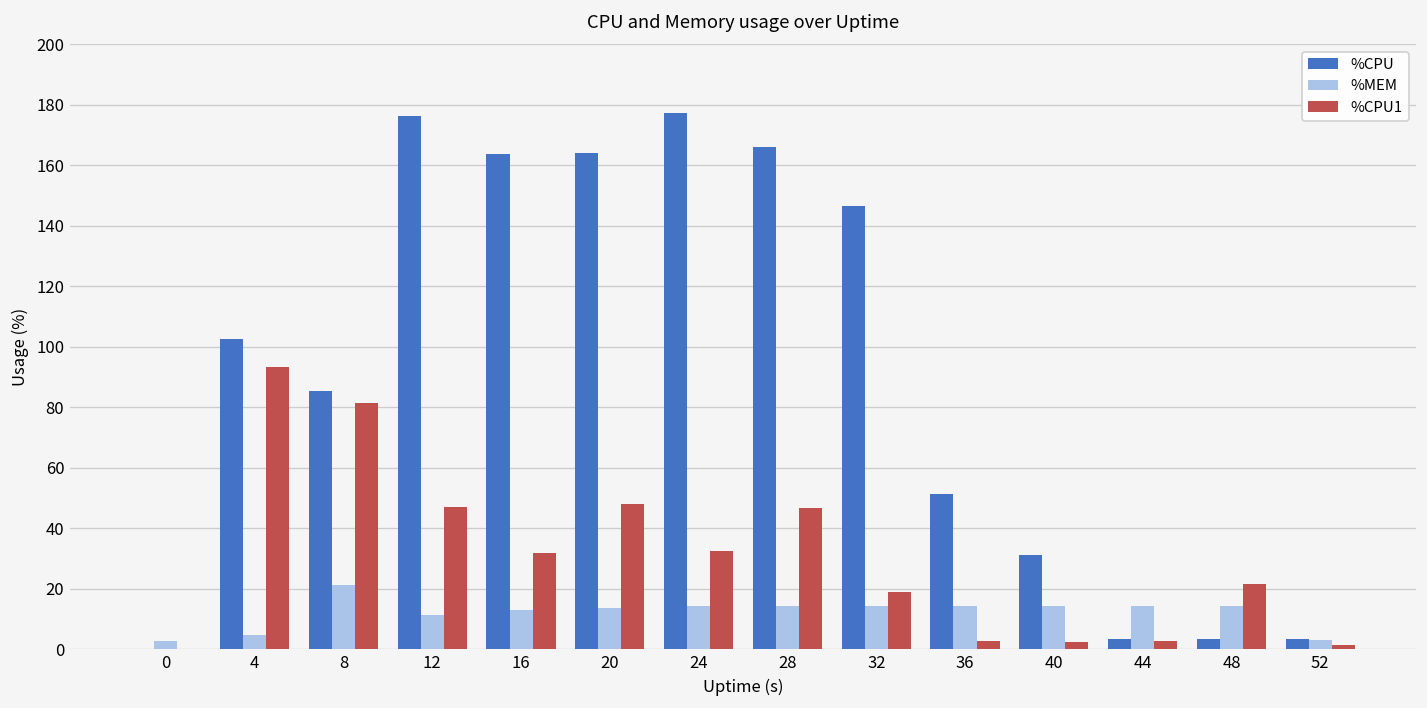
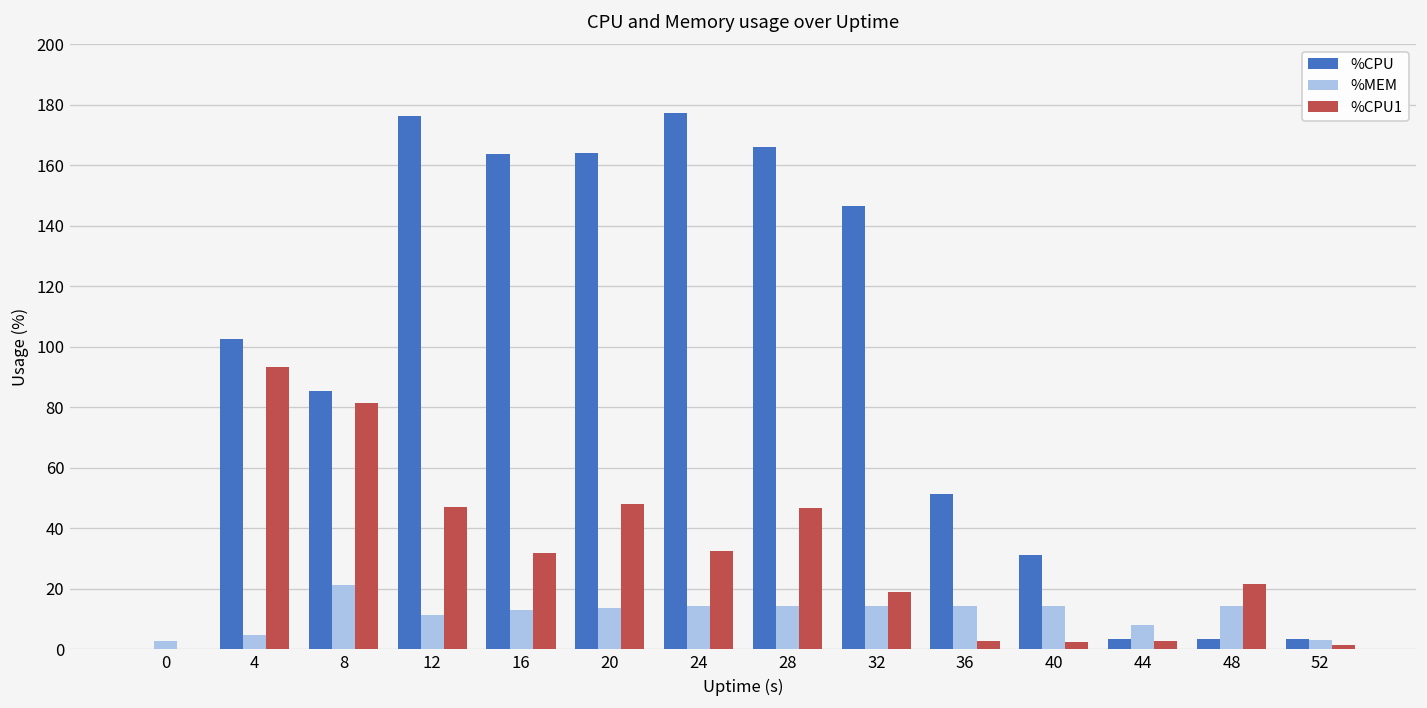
  {
    "%CPU": {
      "0": 0,
      "4": 102,
      "8": 85,
      "12": 176,
      "16": 164,
      "20": 164,
      "24": 177,
      "28": 166,
      "32": 146,
      "36": 51,
      "40": 31,
      "44": 3,
      "48": 3,
      "52": 3
    },
    "%MEM": {
      "0": 3,
      "4": 5,
      "8": 21,
      "12": 11,
      "16": 13,
      "20": 14,
      "24": 14,
      "28": 14,
      "32": 14,
      "36": 14,
      "40": 14,
-     "44": 14,
+     "44": 8,
      "48": 14,
      "52": 3
    },
    "%CPU1": {
      "0": 0,
      "4": 93,
      "8": 82,
      "12": 47,
      "16": 32,
      "20": 48,
      "24": 32,
      "28": 47,
      "32": 19,
      "36": 3,
      "40": 2,
      "44": 3,
      "48": 22,
      "52": 1
    }
  }
